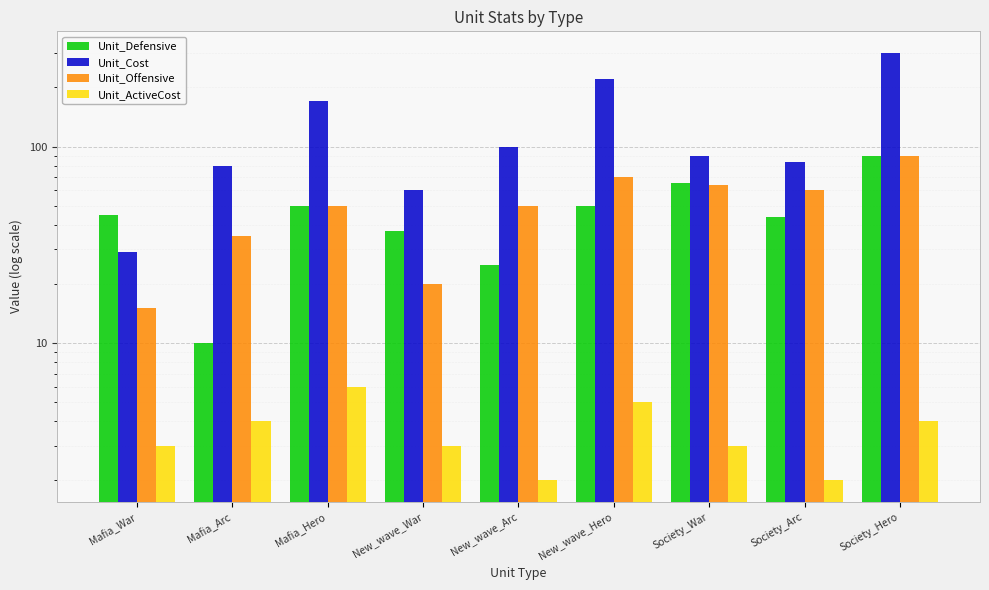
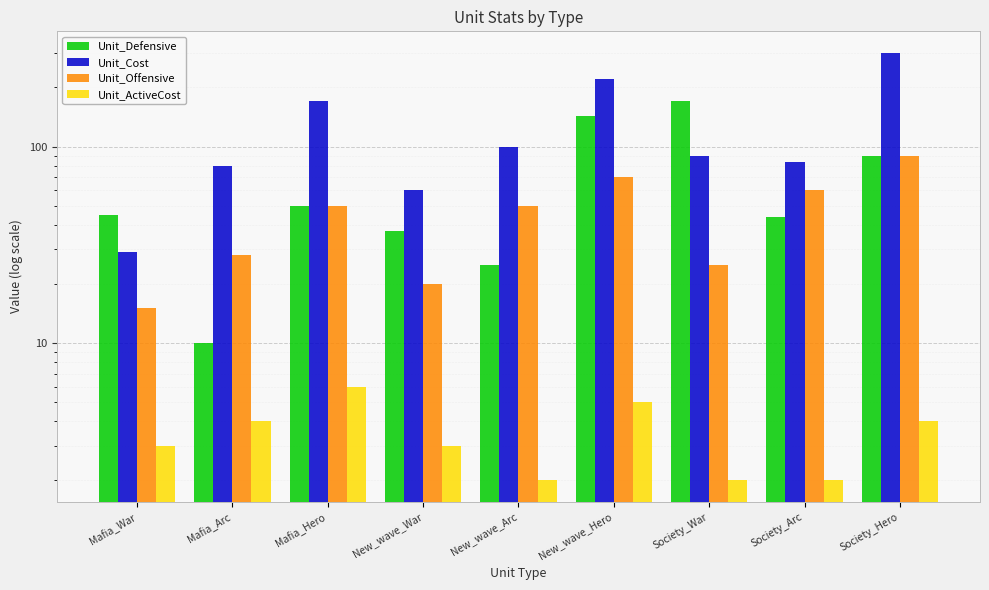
  {
    "Unit_Defensive": {
      "Mafia_War": 45,
      "Mafia_Arc": 10,
      "Mafia_Hero": 50,
      "New_wave_War": 37,
      "New_wave_Arc": 25,
-     "New_wave_Hero": 50,
-     "Society_War": 65,
+     "New_wave_Hero": 140,
+     "Society_War": 170,
      "Society_Arc": 44,
      "Society_Hero": 90
    },
    "Unit_Cost": {
      "Mafia_War": 29,
      "Mafia_Arc": 80,
      "Mafia_Hero": 170,
      "New_wave_War": 60,
      "New_wave_Arc": 100,
      "New_wave_Hero": 220,
      "Society_War": 90,
      "Society_Arc": 83,
      "Society_Hero": 300
    },
    "Unit_Offensive": {
      "Mafia_War": 15,
-     "Mafia_Arc": 35,
+     "Mafia_Arc": 28,
      "Mafia_Hero": 50,
      "New_wave_War": 20,
      "New_wave_Arc": 50,
      "New_wave_Hero": 70,
-     "Society_War": 64,
+     "Society_War": 25,
      "Society_Arc": 60,
      "Society_Hero": 90
    },
    "Unit_ActiveCost": {
      "Mafia_War": 3,
      "Mafia_Arc": 4,
      "Mafia_Hero": 6,
      "New_wave_War": 3,
      "New_wave_Arc": 2,
      "New_wave_Hero": 5,
-     "Society_War": 3,
+     "Society_War": 2,
      "Society_Arc": 2,
      "Society_Hero": 4
    }
  }
